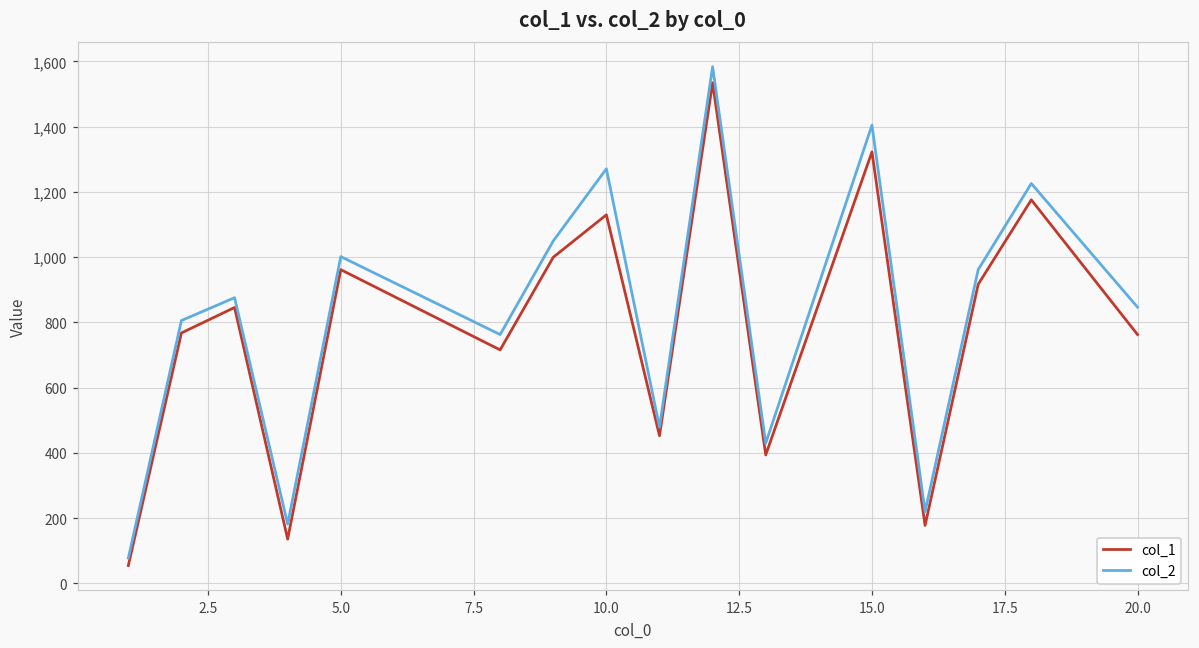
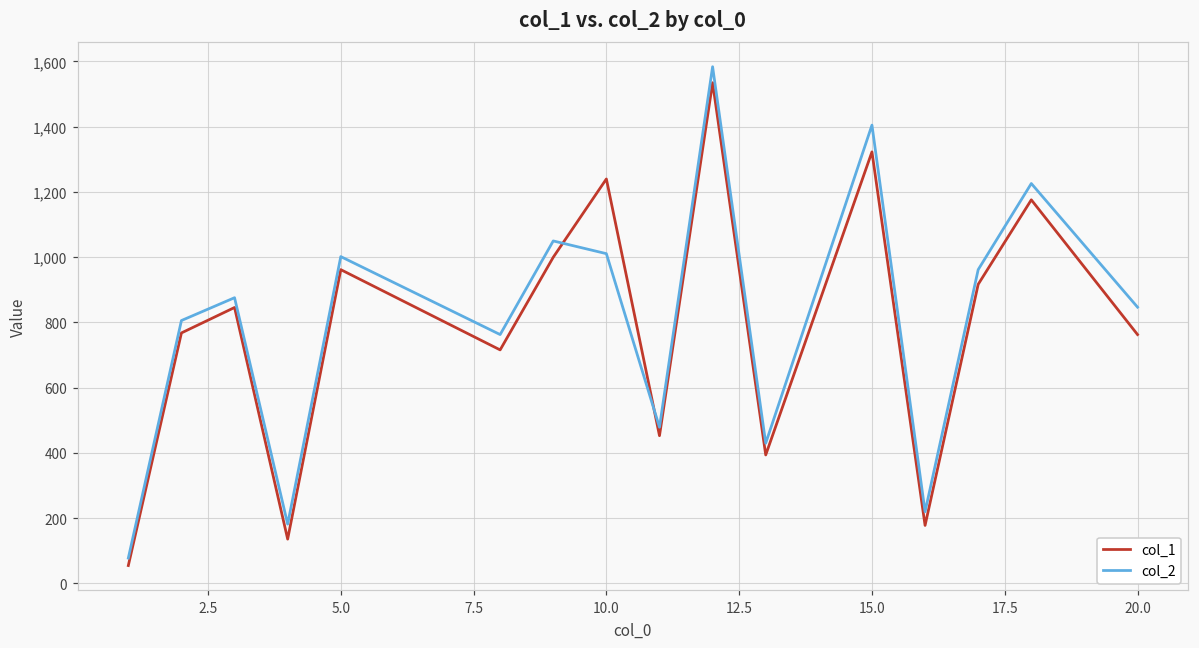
  {
    "col_1": {
      "5.0": "960",
-     "10.0": "1,130",
+     "10.0": "1,240",
      "15.0": "1,320",
      "20.0": "760"
    },
    "col_2": {
      "5.0": "1,000",
-     "10.0": "1,270",
+     "10.0": "1,010",
      "15.0": "1,410",
      "20.0": "850"
    }
  }
